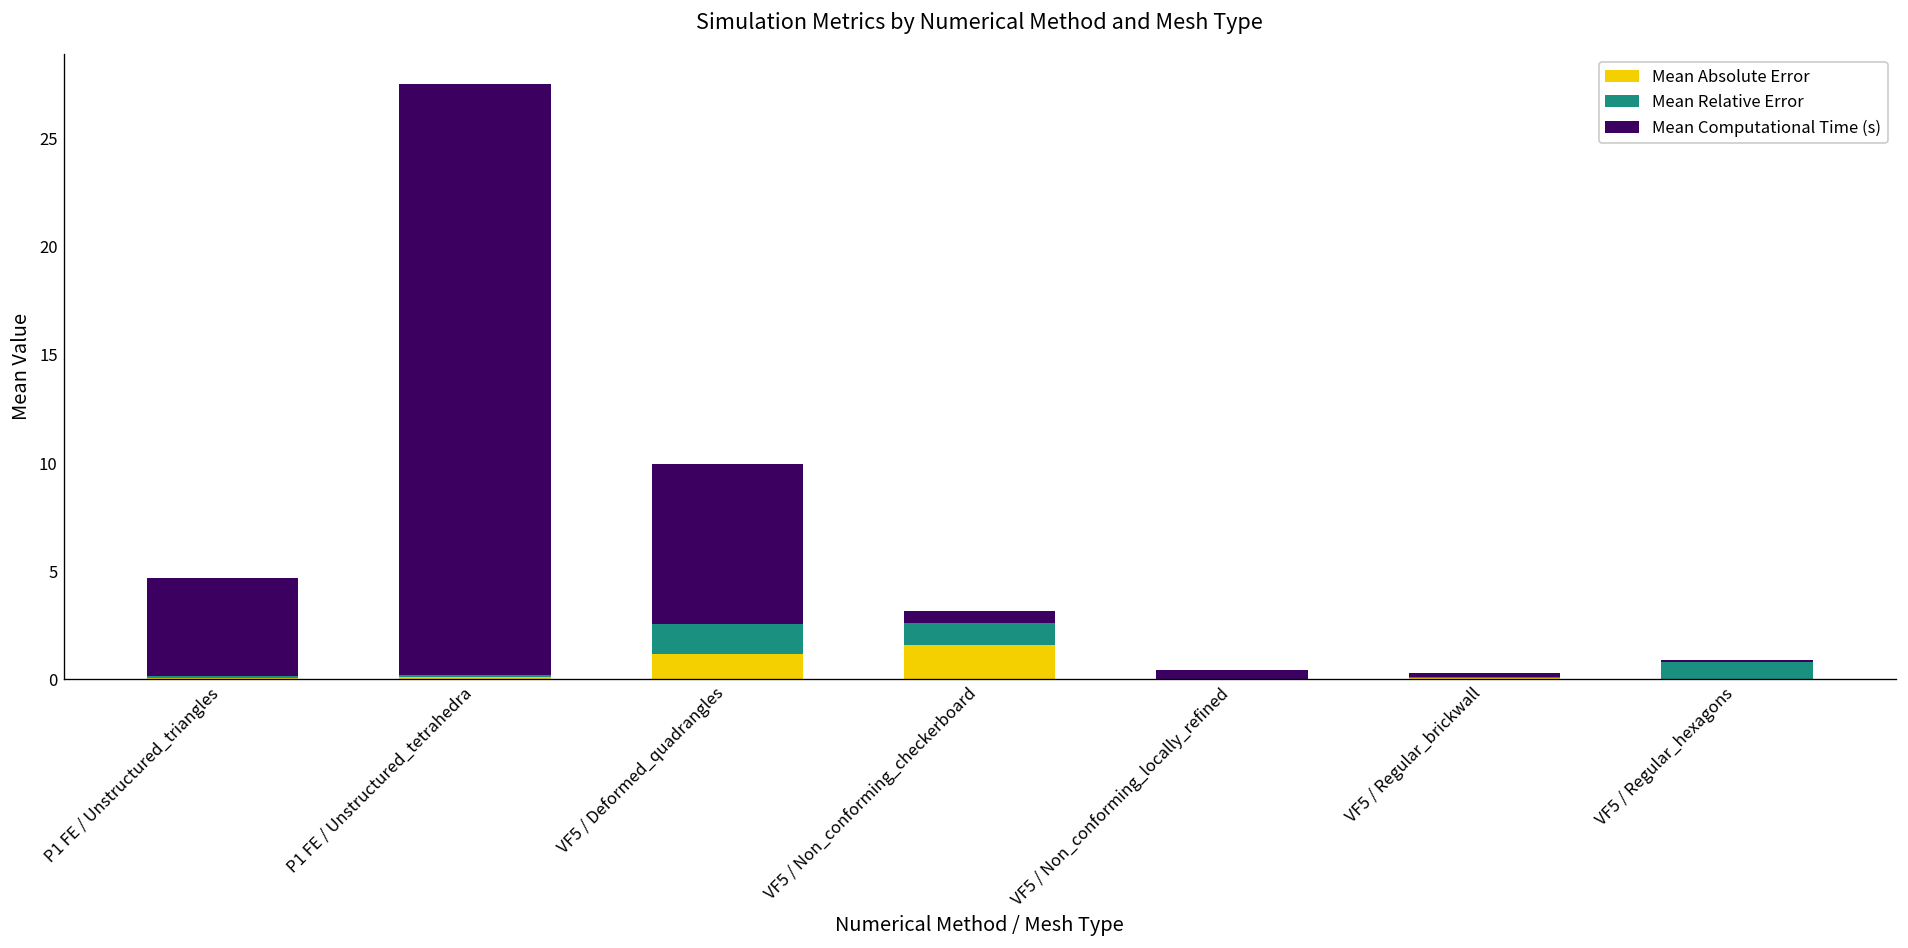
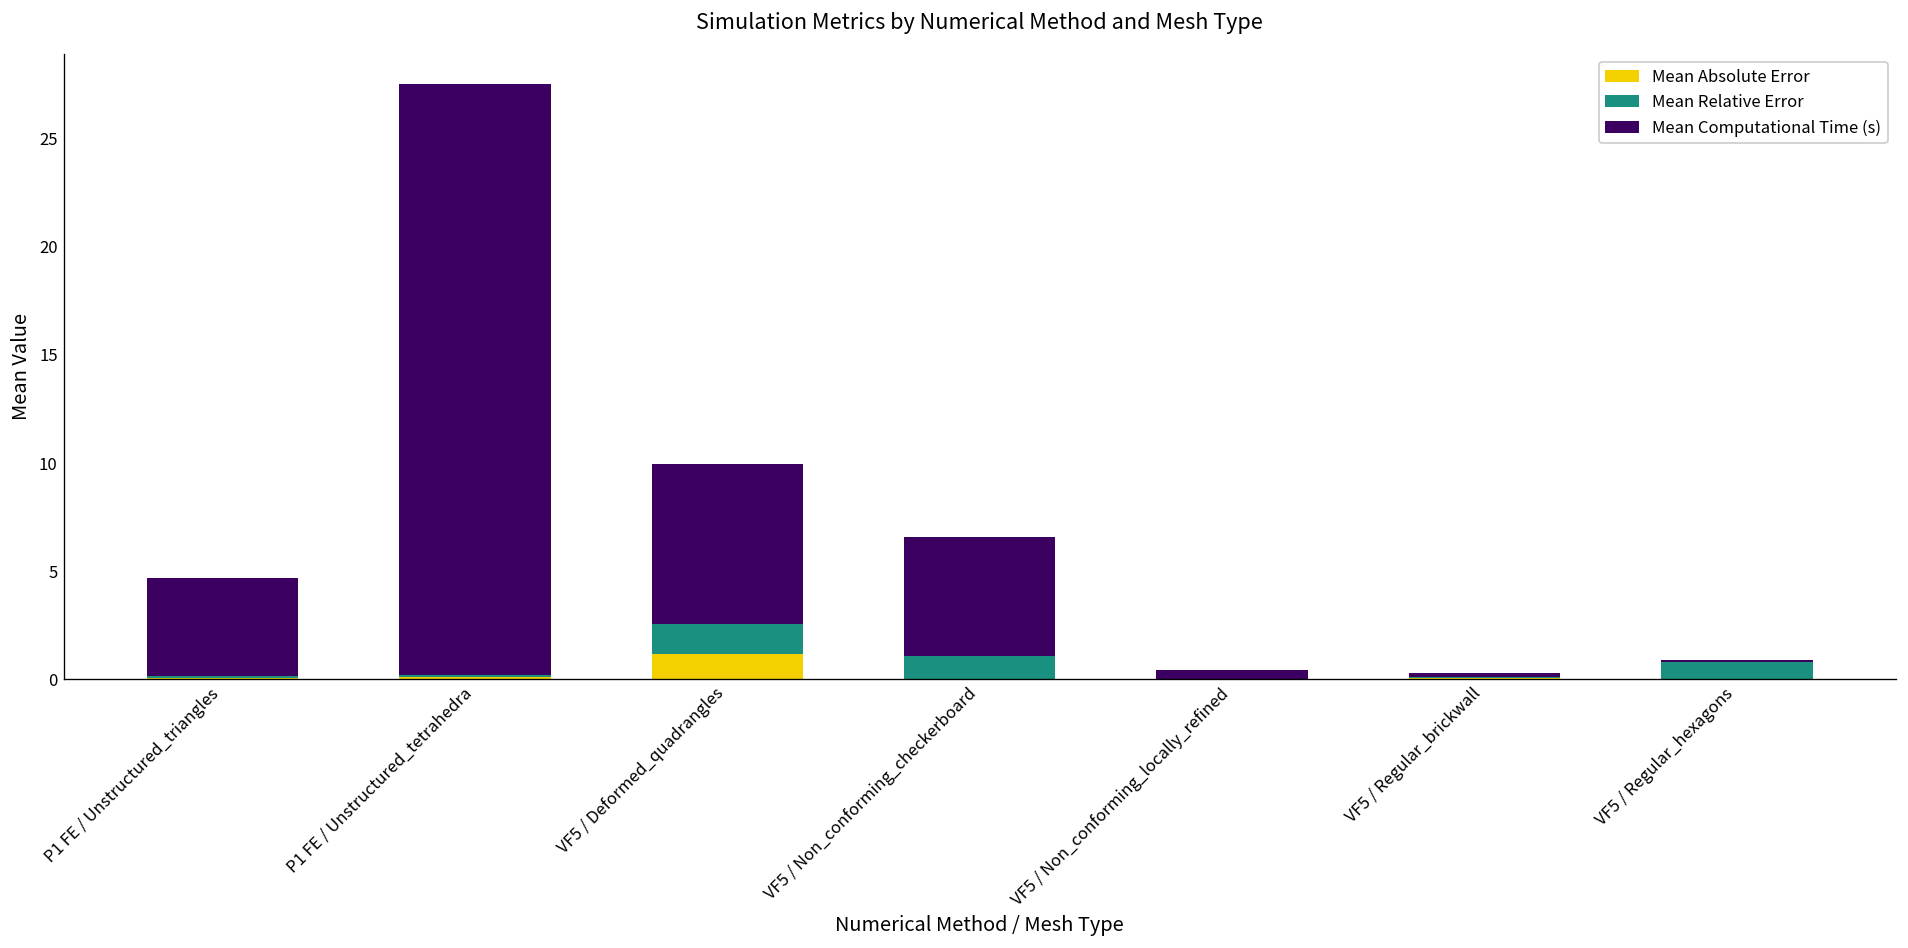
  {
    "Mean Absolute Error": {
      "VF5 / Deformed_quadrangles": 1.2,
-     "VF5 / Non_conforming_checkerboard": 1.6
+     "VF5 / Non_conforming_checkerboard": 0.0
    },
    "Mean Relative Error": {
      "VF5 / Deformed_quadrangles": 1.4,
      "VF5 / Non_conforming_checkerboard": 1.0,
      "VF5 / Regular_hexagons": 0.8
    },
    "Mean Computational Time (s)": {
      "P1 FE / Unstructured_triangles": 4.6,
      "P1 FE / Unstructured_tetrahedra": 27.4,
      "VF5 / Deformed_quadrangles": 7.4,
-     "VF5 / Non_conforming_checkerboard": 0.6,
+     "VF5 / Non_conforming_checkerboard": 5.5,
      "VF5 / Non_conforming_locally_refined": 0.4,
      "VF5 / Regular_brickwall": 0.2
    }
  }
